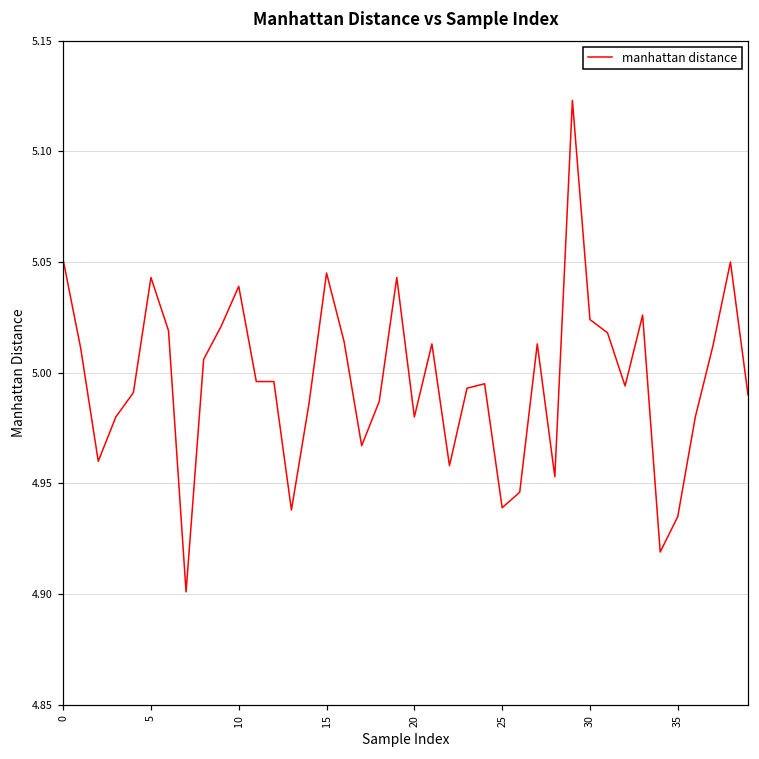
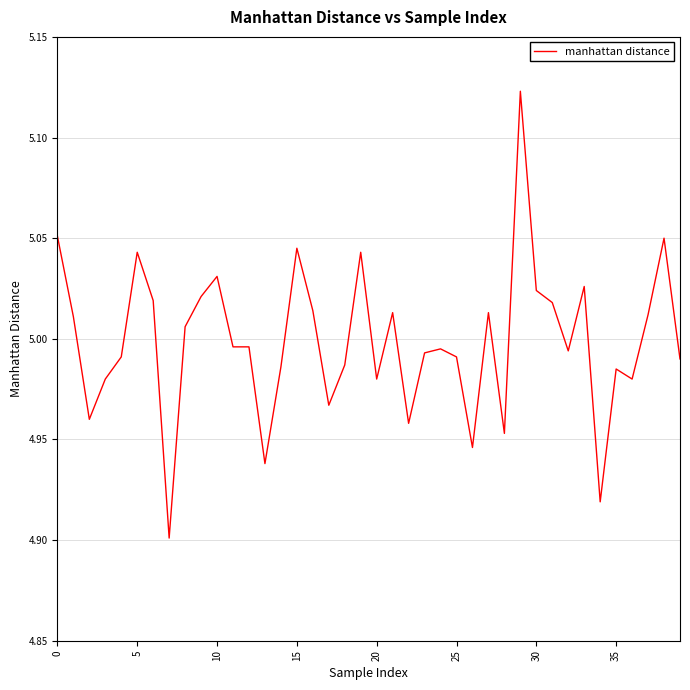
  {
    "0": 5.051,
    "5": 5.043,
-   "10": 5.039,
+   "10": 5.031,
    "15": 5.045,
    "20": 4.980,
-   "25": 4.939,
+   "25": 4.991,
    "30": 5.024,
-   "35": 4.935
+   "35": 4.985
  }
